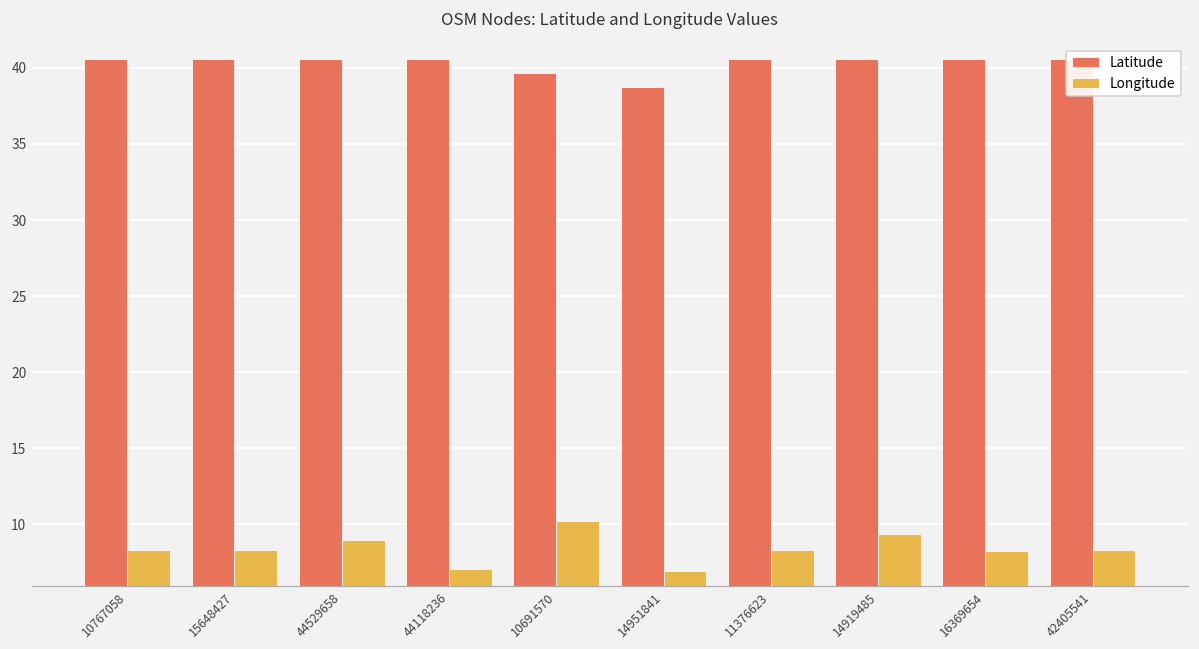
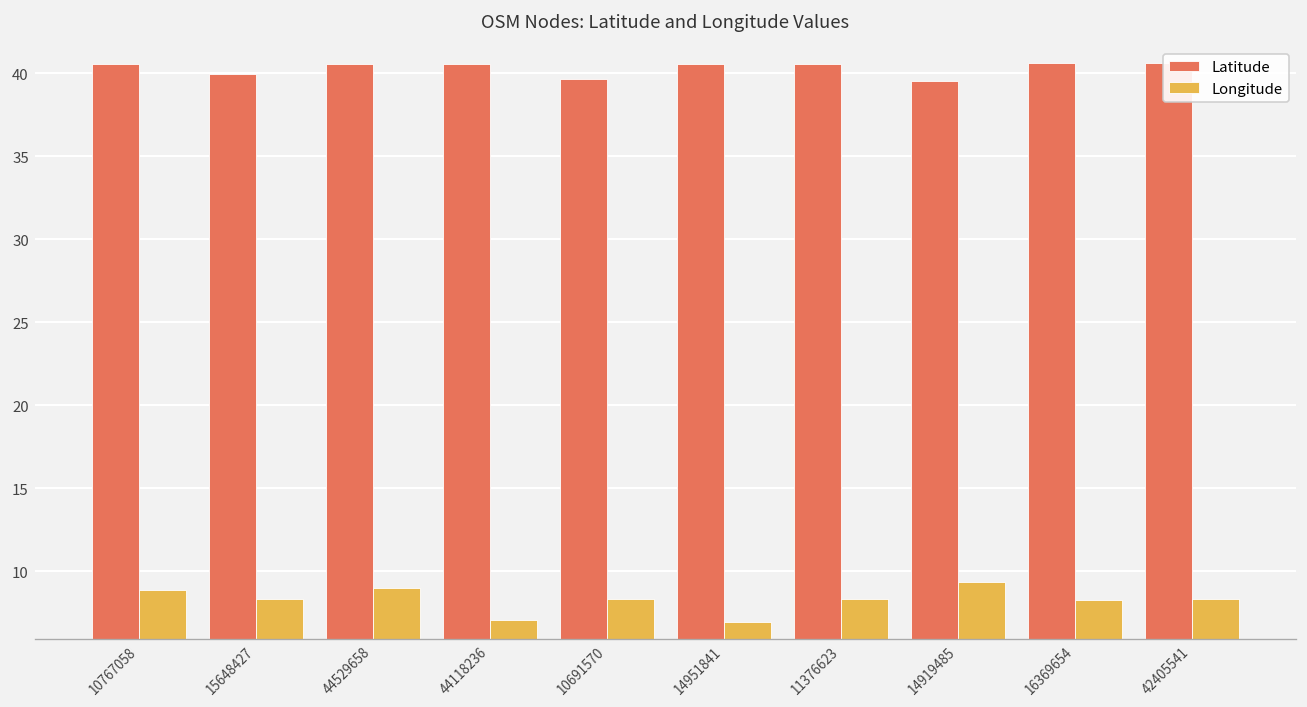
  {
    "Latitude": {
      "10767058": 40.6,
-     "15648427": 40.6,
+     "15648427": 40.0,
      "44529658": 40.6,
      "44118236": 40.6,
      "10691570": 39.6,
-     "14951841": 38.8,
+     "14951841": 40.6,
      "11376623": 40.6,
-     "14919485": 40.6,
+     "14919485": 39.5,
      "16369654": 40.6
    },
    "Longitude": {
-     "10767058": 8.3,
+     "10767058": 8.9,
      "15648427": 8.3,
      "44529658": 9.0,
      "44118236": 7.1,
-     "10691570": 10.3,
+     "10691570": 8.3,
      "14951841": 6.9,
      "11376623": 8.3,
      "14919485": 9.4,
      "16369654": 8.3,
      "42405541": 8.3
    }
  }
